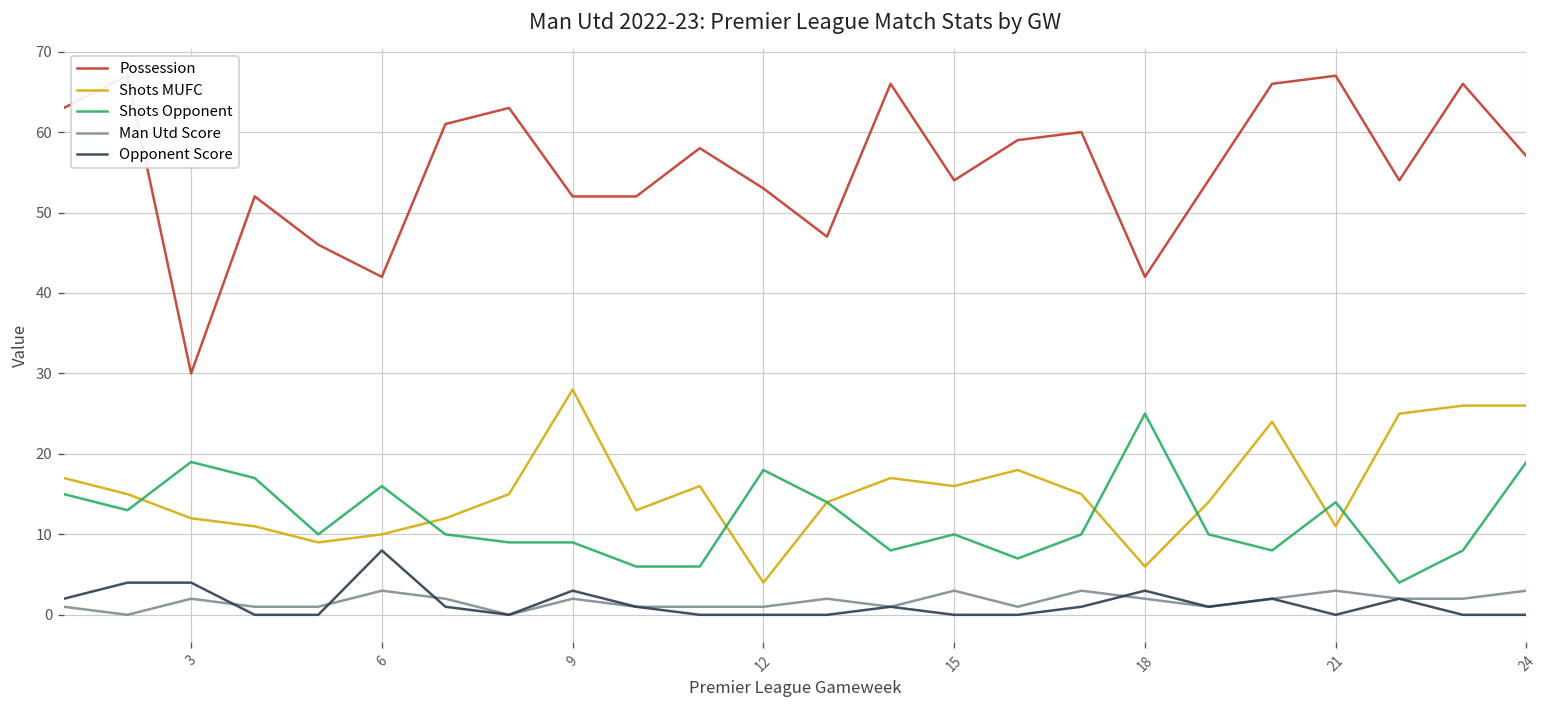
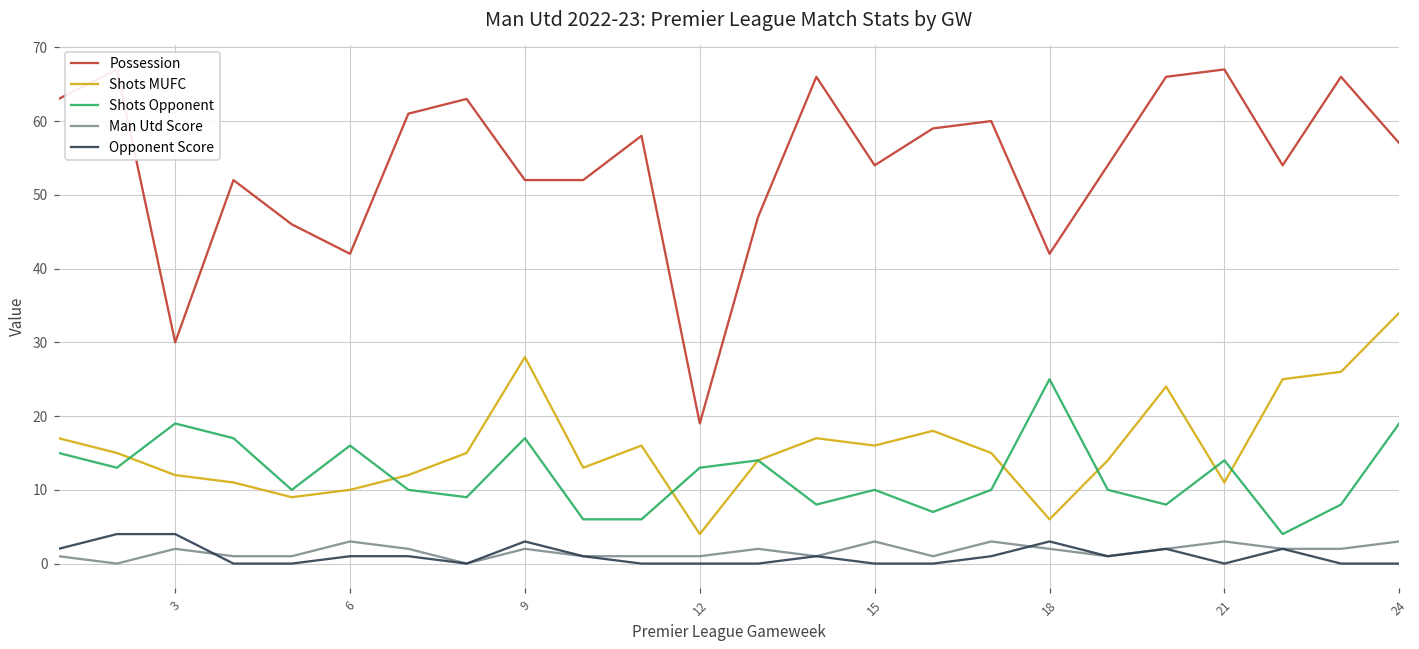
  {
    "Possession": {
      "3": 30,
      "6": 42,
      "9": 52,
-     "12": 53,
+     "12": 19,
      "15": 54,
      "18": 42,
      "21": 67,
      "24": 57
    },
    "Shots MUFC": {
      "3": 12,
      "6": 10,
      "9": 28,
      "12": 4,
      "15": 16,
      "18": 6,
      "21": 11,
-     "24": 26
+     "24": 34
    },
    "Shots Opponent": {
      "3": 19,
      "6": 16,
-     "9": 9,
-     "12": 18,
+     "9": 17,
+     "12": 13,
      "15": 10,
      "18": 25,
      "21": 14,
      "24": 19
    },
    "Man Utd Score": {
      "3": 2,
      "6": 3,
      "9": 2,
      "12": 1,
      "15": 3,
      "18": 2,
      "21": 3,
      "24": 3
    },
    "Opponent Score": {
      "3": 4,
-     "6": 8,
+     "6": 1,
      "9": 3,
      "12": 0,
      "15": 0,
      "18": 3,
      "21": 0,
      "24": 0
    }
  }
